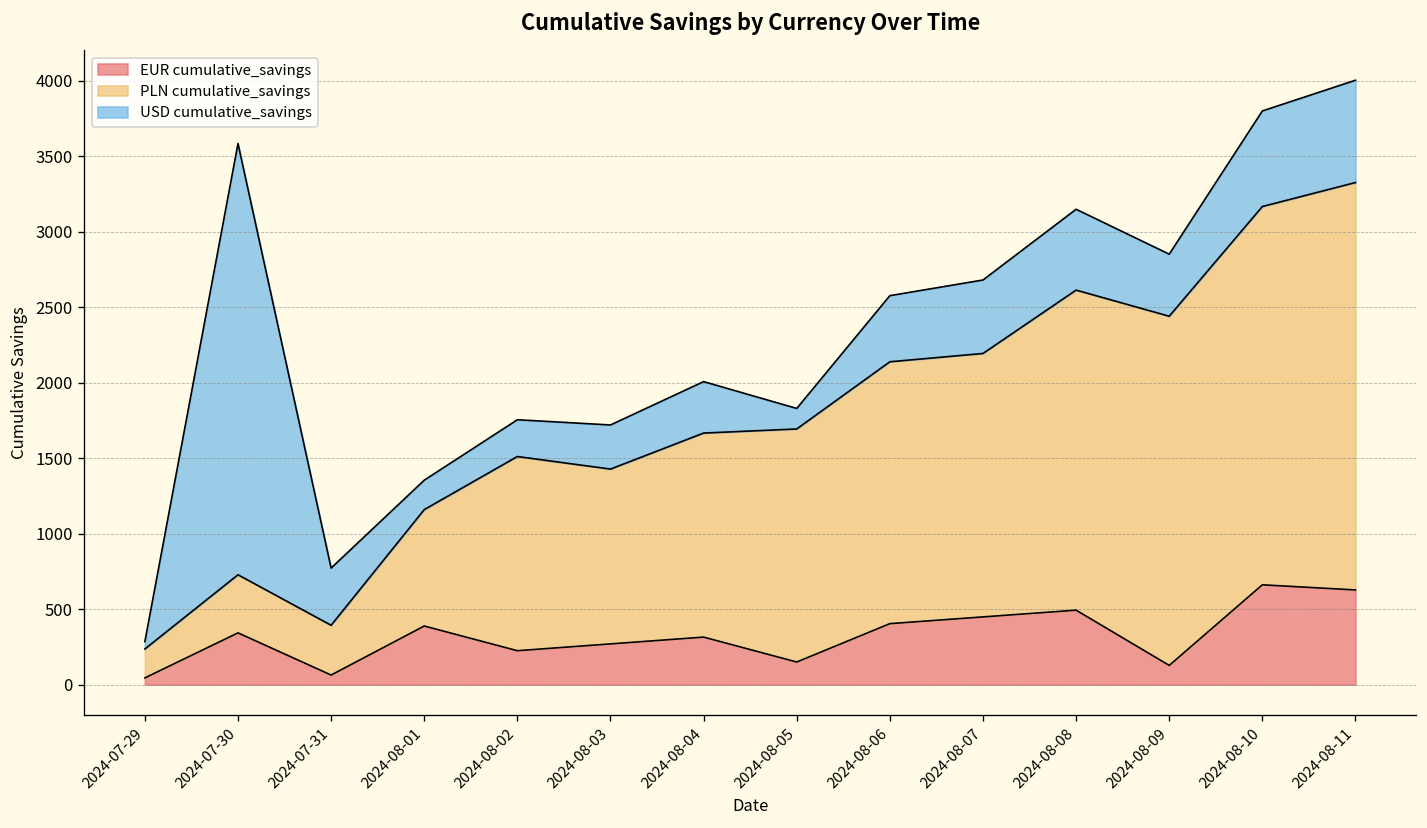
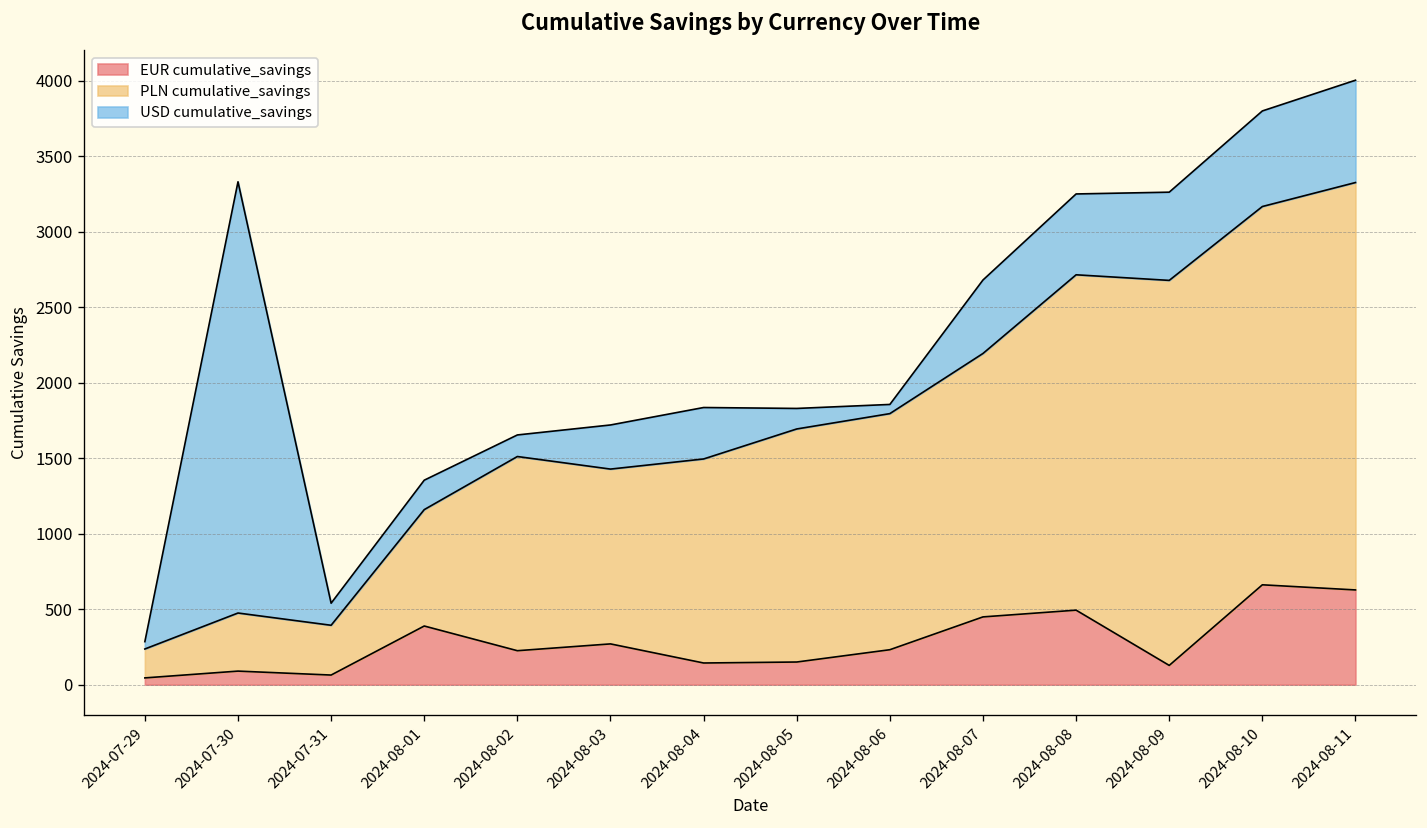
  {
    "EUR cumulative_savings": {
      "2024-07-29": 40,
-     "2024-07-30": 340,
+     "2024-07-30": 90,
      "2024-07-31": 60,
      "2024-08-01": 390,
      "2024-08-02": 220,
      "2024-08-03": 270,
-     "2024-08-04": 320,
+     "2024-08-04": 140,
      "2024-08-05": 150,
-     "2024-08-06": 400,
+     "2024-08-06": 230,
      "2024-08-07": 450,
      "2024-08-08": 490,
      "2024-08-09": 130,
      "2024-08-10": 660,
      "2024-08-11": 630
    },
    "PLN cumulative_savings": {
      "2024-07-29": 190,
      "2024-07-30": 380,
      "2024-07-31": 330,
      "2024-08-01": 770,
      "2024-08-02": 1290,
      "2024-08-03": 1160,
      "2024-08-04": 1350,
      "2024-08-05": 1540,
-     "2024-08-06": 1730,
+     "2024-08-06": 1560,
      "2024-08-07": 1740,
-     "2024-08-08": 2120,
-     "2024-08-09": 2310,
+     "2024-08-08": 2220,
+     "2024-08-09": 2550,
      "2024-08-10": 2510,
      "2024-08-11": 2700
    },
    "USD cumulative_savings": {
      "2024-07-29": 50,
      "2024-07-30": 2860,
-     "2024-07-31": 380,
+     "2024-07-31": 150,
      "2024-08-01": 190,
-     "2024-08-02": 240,
+     "2024-08-02": 140,
      "2024-08-03": 290,
      "2024-08-04": 340,
      "2024-08-05": 140,
-     "2024-08-06": 440,
+     "2024-08-06": 60,
      "2024-08-07": 490,
      "2024-08-08": 540,
-     "2024-08-09": 410,
+     "2024-08-09": 580,
      "2024-08-10": 630,
      "2024-08-11": 680
    }
  }
